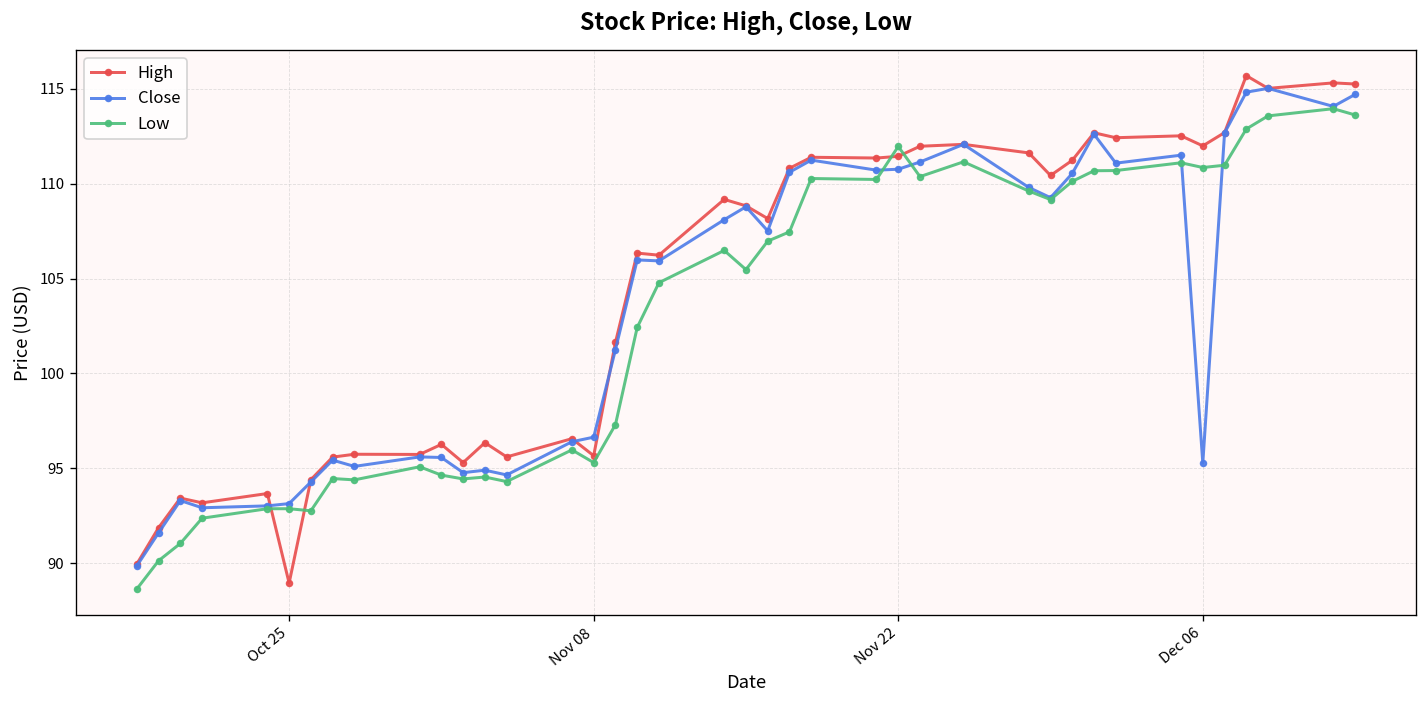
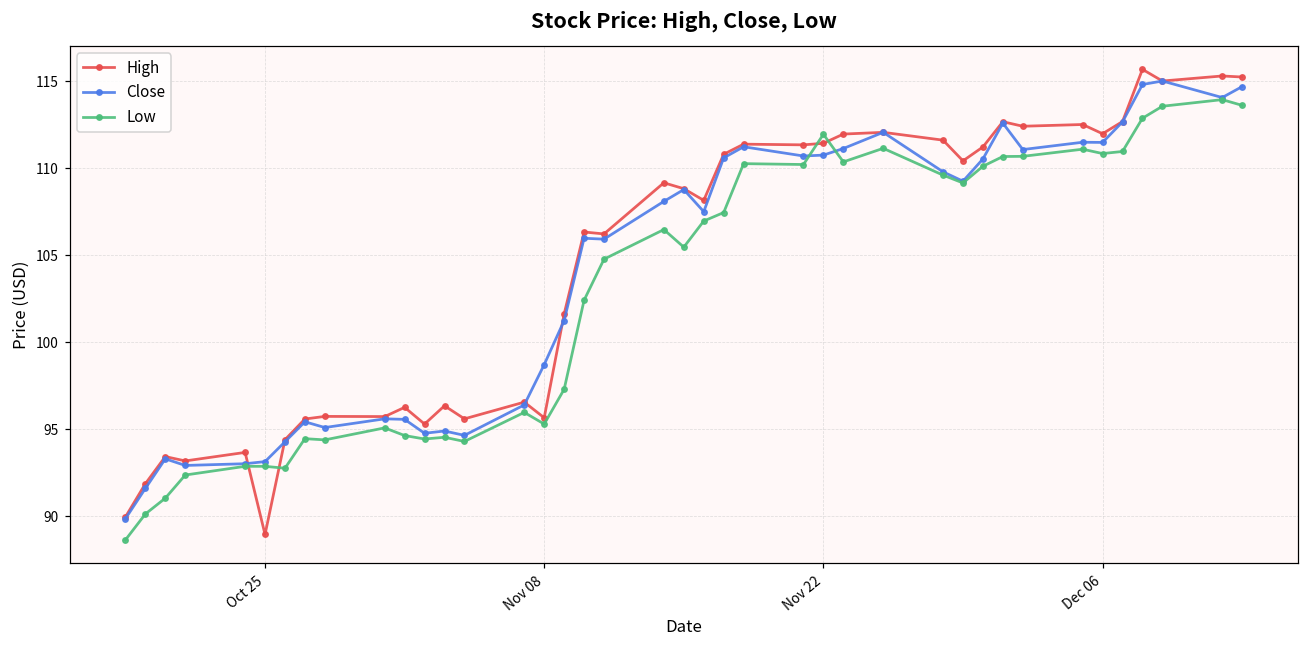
  {
    "High": {
      "Oct 25": 89.0,
      "Nov 08": 95.7,
      "Nov 22": 111.4,
      "Dec 06": 112.0
    },
    "Close": {
      "Oct 25": 93.1,
-     "Nov 08": 96.6,
+     "Nov 08": 98.7,
      "Nov 22": 110.8,
-     "Dec 06": 95.3
+     "Dec 06": 111.5
    },
    "Low": {
      "Oct 25": 92.9,
      "Nov 08": 95.3,
      "Nov 22": 112.0,
      "Dec 06": 110.8
    }
  }
